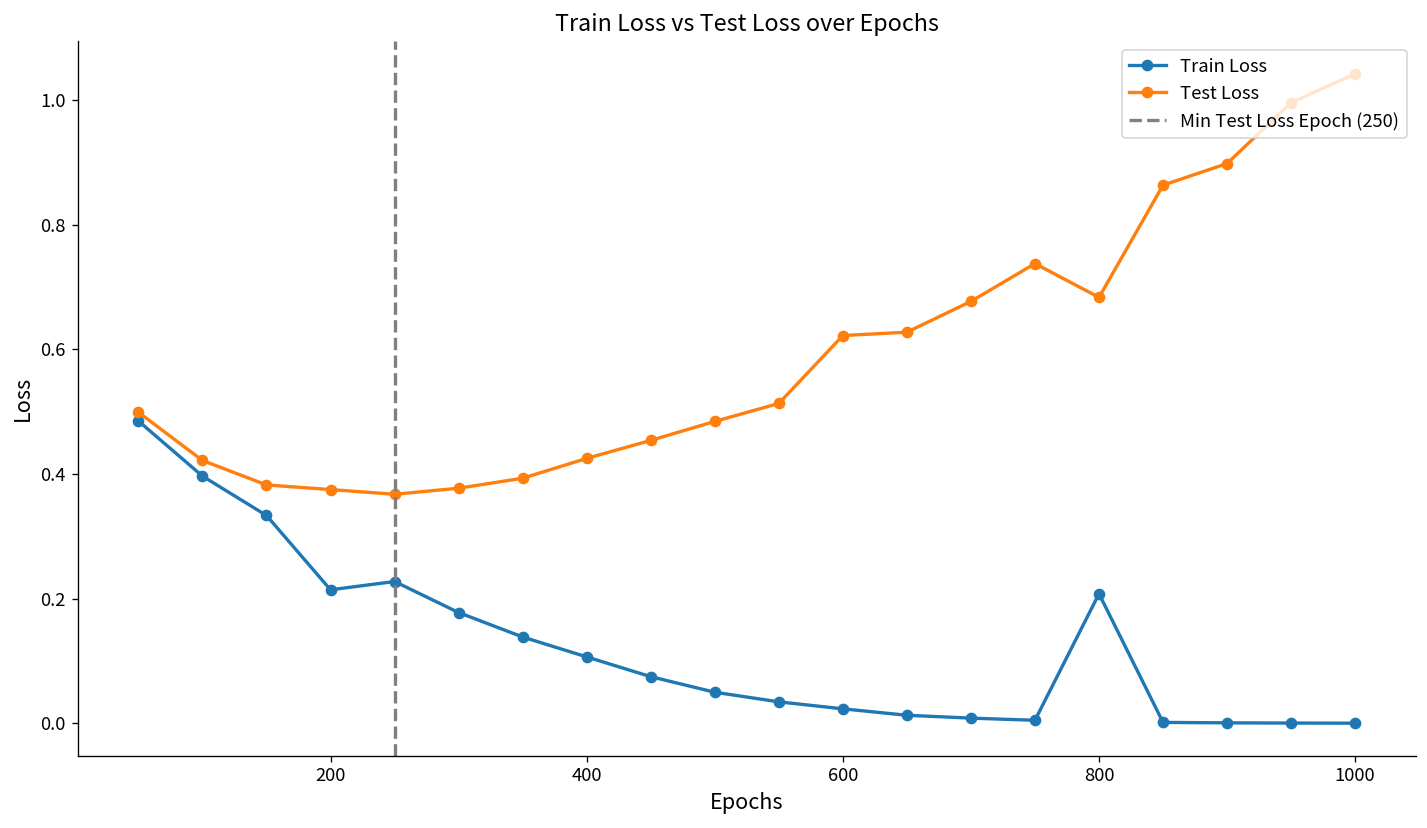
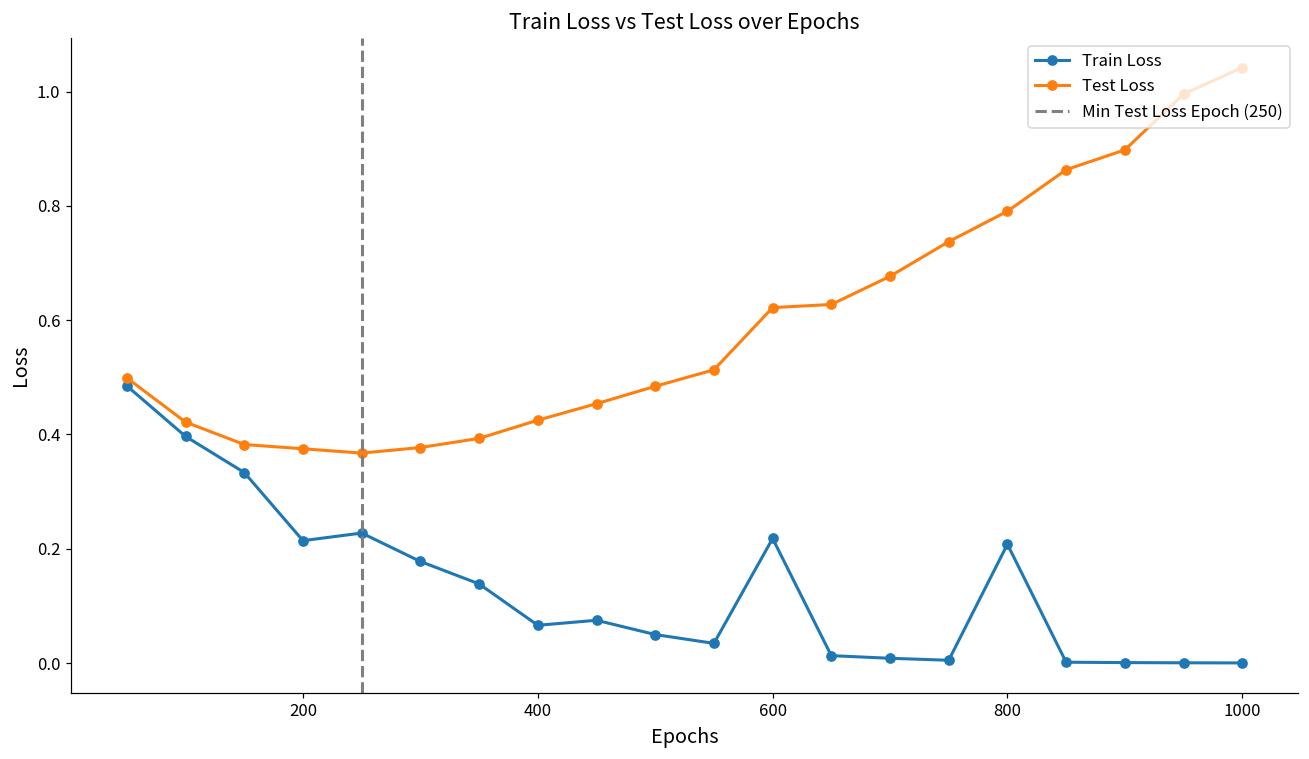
  {
    "Train Loss": {
      "200": 0.21,
-     "400": 0.11,
-     "600": 0.02,
+     "400": 0.07,
+     "600": 0.22,
      "800": 0.21,
      "1000": 0.00
    },
    "Test Loss": {
      "200": 0.37,
      "400": 0.42,
      "600": 0.62,
-     "800": 0.68
+     "800": 0.79
    }
  }
